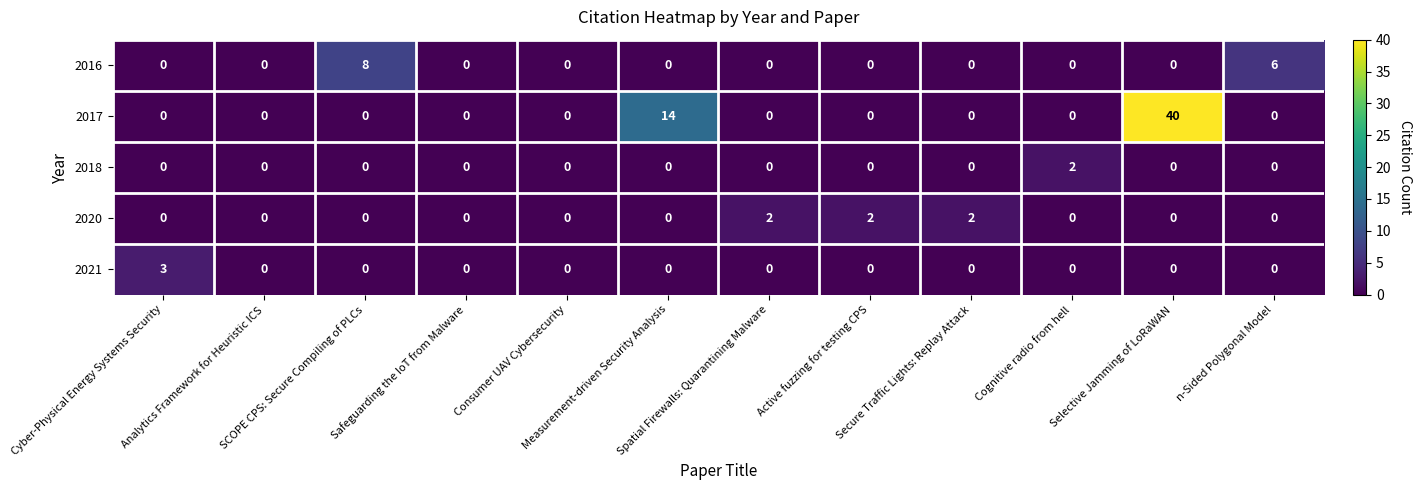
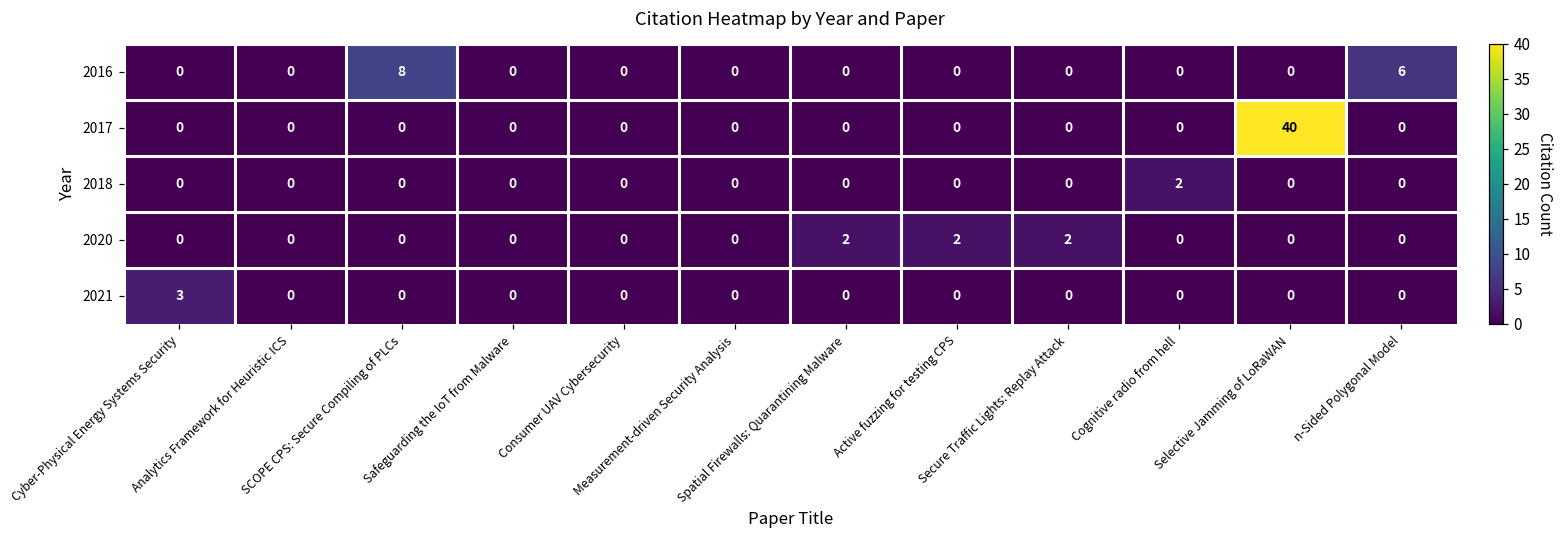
  {
    "2016": {
      "Cyber-Physical Energy Systems Security": 0,
      "Analytics Framework for Heuristic ICS": 0,
      "SCOPE CPS: Secure Compiling of PLCs": 8,
      "Safeguarding the IoT from Malware": 0,
      "Consumer UAV Cybersecurity": 0,
      "Measurement-driven Security Analysis": 0,
      "Spatial Firewalls: Quarantining Malware": 0,
      "Active fuzzing for testing CPS": 0,
      "Secure Traffic Lights: Replay Attack": 0,
      "Cognitive radio from hell": 0,
      "Selective Jamming of LoRaWAN": 0,
      "n-Sided Polygonal Model": 6
    },
    "2017": {
      "Cyber-Physical Energy Systems Security": 0,
      "Analytics Framework for Heuristic ICS": 0,
      "SCOPE CPS: Secure Compiling of PLCs": 0,
      "Safeguarding the IoT from Malware": 0,
      "Consumer UAV Cybersecurity": 0,
-     "Measurement-driven Security Analysis": 14,
+     "Measurement-driven Security Analysis": 0,
      "Spatial Firewalls: Quarantining Malware": 0,
      "Active fuzzing for testing CPS": 0,
      "Secure Traffic Lights: Replay Attack": 0,
      "Cognitive radio from hell": 0,
      "Selective Jamming of LoRaWAN": 40,
      "n-Sided Polygonal Model": 0
    },
    "2018": {
      "Cyber-Physical Energy Systems Security": 0,
      "Analytics Framework for Heuristic ICS": 0,
      "SCOPE CPS: Secure Compiling of PLCs": 0,
      "Safeguarding the IoT from Malware": 0,
      "Consumer UAV Cybersecurity": 0,
      "Measurement-driven Security Analysis": 0,
      "Spatial Firewalls: Quarantining Malware": 0,
      "Active fuzzing for testing CPS": 0,
      "Secure Traffic Lights: Replay Attack": 0,
      "Cognitive radio from hell": 2,
      "Selective Jamming of LoRaWAN": 0,
      "n-Sided Polygonal Model": 0
    },
    "2020": {
      "Cyber-Physical Energy Systems Security": 0,
      "Analytics Framework for Heuristic ICS": 0,
      "SCOPE CPS: Secure Compiling of PLCs": 0,
      "Safeguarding the IoT from Malware": 0,
      "Consumer UAV Cybersecurity": 0,
      "Measurement-driven Security Analysis": 0,
      "Spatial Firewalls: Quarantining Malware": 2,
      "Active fuzzing for testing CPS": 2,
      "Secure Traffic Lights: Replay Attack": 2,
      "Cognitive radio from hell": 0,
      "Selective Jamming of LoRaWAN": 0,
      "n-Sided Polygonal Model": 0
    },
    "2021": {
      "Cyber-Physical Energy Systems Security": 3,
      "Analytics Framework for Heuristic ICS": 0,
      "SCOPE CPS: Secure Compiling of PLCs": 0,
      "Safeguarding the IoT from Malware": 0,
      "Consumer UAV Cybersecurity": 0,
      "Measurement-driven Security Analysis": 0,
      "Spatial Firewalls: Quarantining Malware": 0,
      "Active fuzzing for testing CPS": 0,
      "Secure Traffic Lights: Replay Attack": 0,
      "Cognitive radio from hell": 0,
      "Selective Jamming of LoRaWAN": 0,
      "n-Sided Polygonal Model": 0
    }
  }
